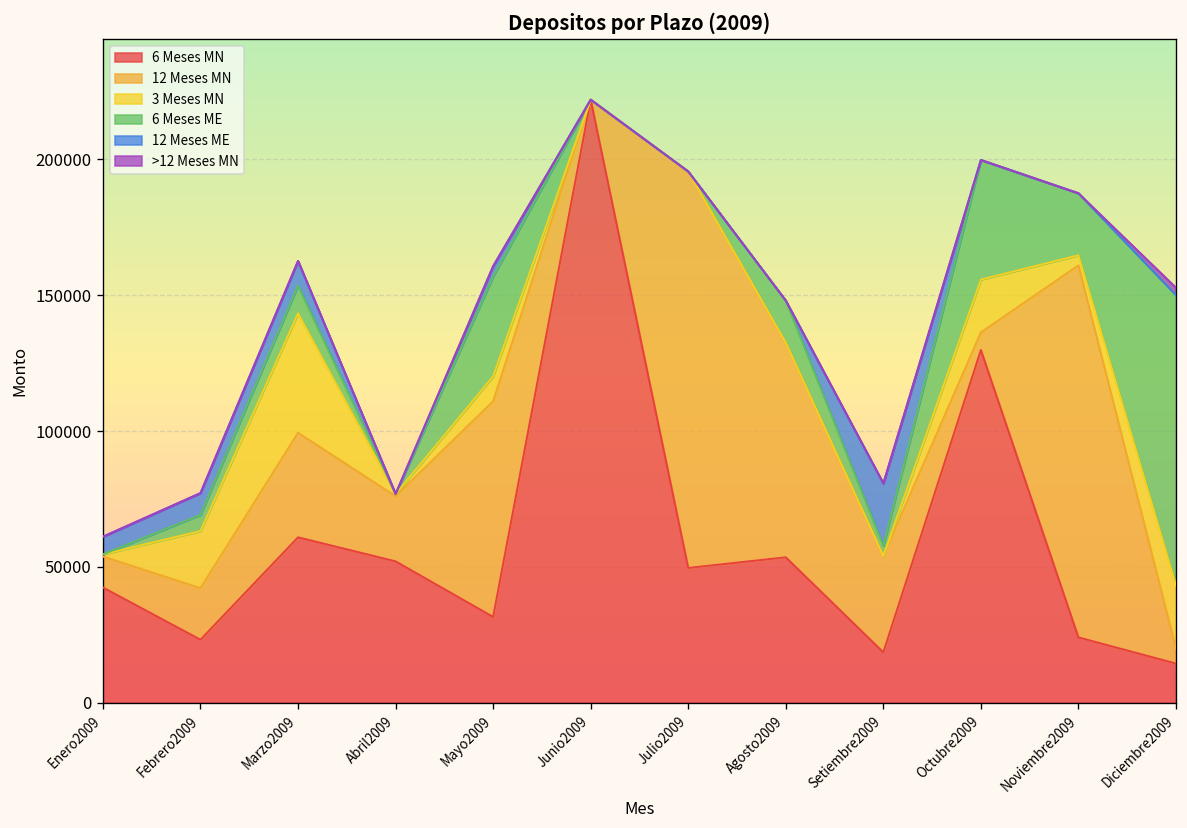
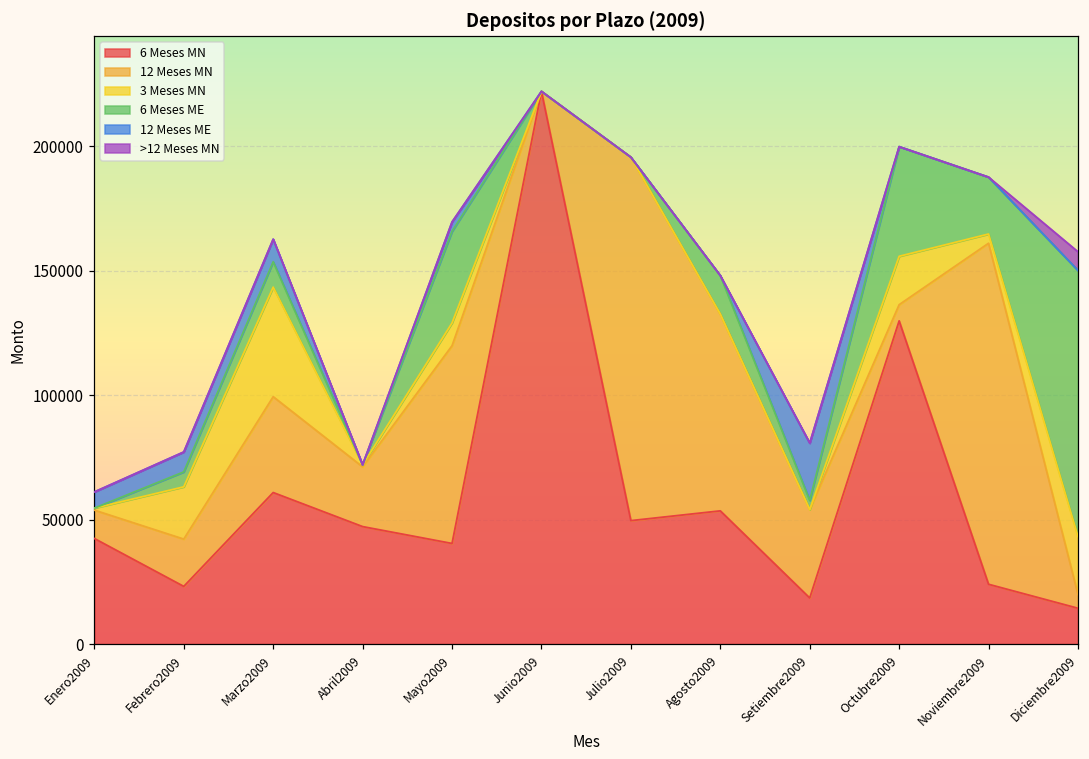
  {
    "6 Meses MN": {
      "Enero2009": 42000,
      "Febrero2009": 23000,
      "Marzo2009": 61000,
-     "Abril2009": 52000,
-     "Mayo2009": 32000,
+     "Abril2009": 47000,
+     "Mayo2009": 40000,
      "Julio2009": 50000,
      "Agosto2009": 53000,
      "Setiembre2009": 19000,
      "Octubre2009": 130000,
      "Noviembre2009": 24000,
      "Diciembre2009": 14000
    },
    "6 Meses ME": {
      "Febrero2009": 6000,
      "Marzo2009": 10000,
      "Mayo2009": 37000,
      "Setiembre2009": 4000
    },
    ">12 Meses MN": {
-     "Diciembre2009": 3000
+     "Diciembre2009": 8000
    }
  }
